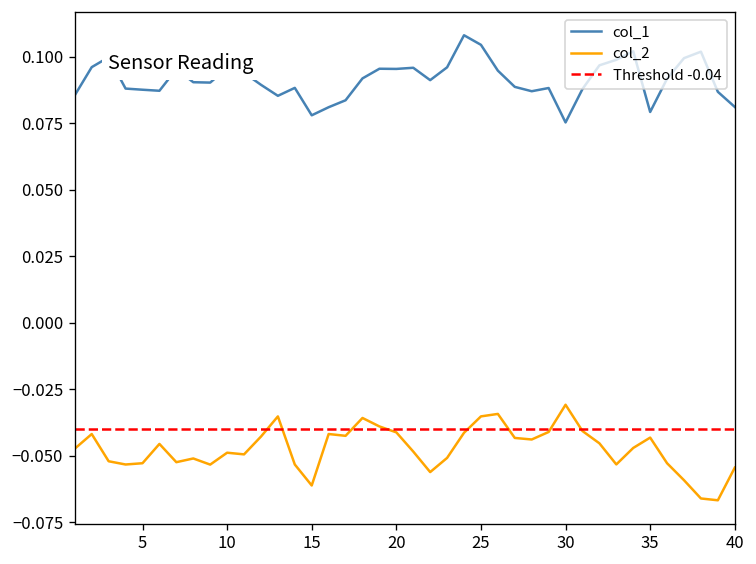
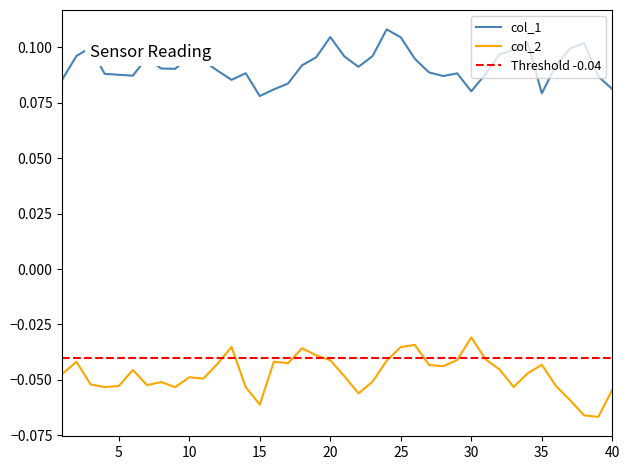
  {
    "col_1": {
      "5": 0.088,
      "15": 0.078,
-     "20": 0.095,
+     "20": 0.105,
      "25": 0.105,
-     "30": 0.075,
+     "30": 0.080,
      "35": 0.079,
      "40": 0.081
    },
    "col_2": {
      "5": -0.053,
      "10": -0.049,
      "15": -0.061,
      "20": -0.041,
      "25": -0.035,
      "30": -0.031,
      "35": -0.043,
      "40": -0.054
    }
  }
